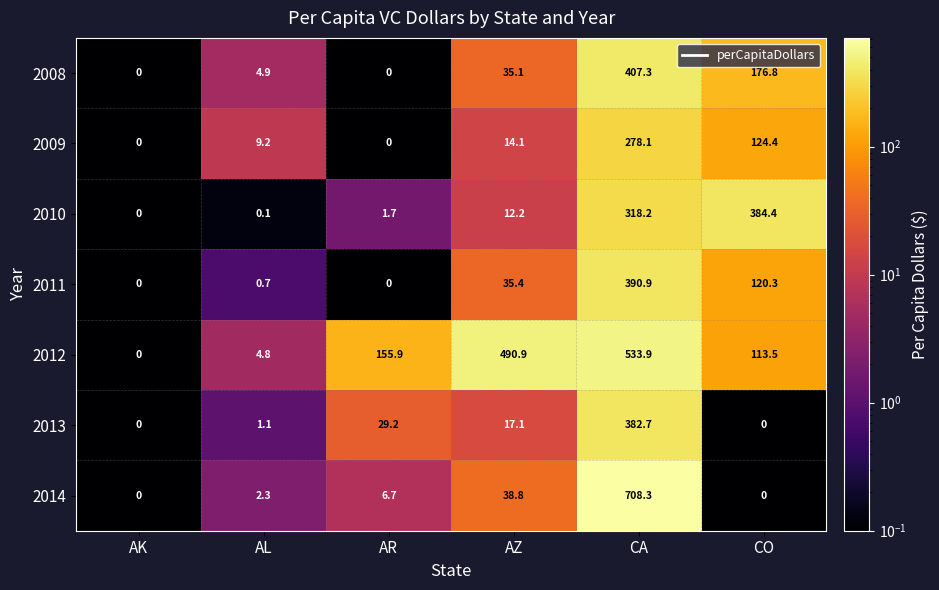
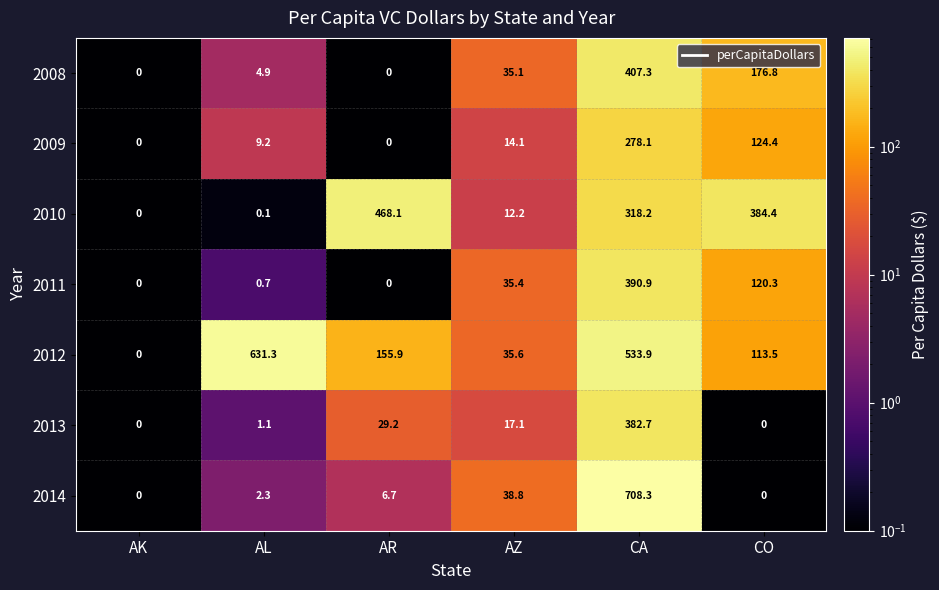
  {
    "2008": {
      "AK": 0,
      "AL": 4.9,
      "AR": 0,
      "AZ": 35.1,
      "CA": 407.3,
      "CO": 176.8
    },
    "2009": {
      "AK": 0,
      "AL": 9.2,
      "AR": 0,
      "AZ": 14.1,
      "CA": 278.1,
      "CO": 124.4
    },
    "2010": {
      "AK": 0,
      "AL": 0.1,
-     "AR": 1.7,
+     "AR": 468.1,
      "AZ": 12.2,
      "CA": 318.2,
      "CO": 384.4
    },
    "2011": {
      "AK": 0,
      "AL": 0.7,
      "AR": 0,
      "AZ": 35.4,
      "CA": 390.9,
      "CO": 120.3
    },
    "2012": {
      "AK": 0,
-     "AL": 4.8,
+     "AL": 631.3,
      "AR": 155.9,
-     "AZ": 490.9,
+     "AZ": 35.6,
      "CA": 533.9,
      "CO": 113.5
    },
    "2013": {
      "AK": 0,
      "AL": 1.1,
      "AR": 29.2,
      "AZ": 17.1,
      "CA": 382.7,
      "CO": 0
    },
    "2014": {
      "AK": 0,
      "AL": 2.3,
      "AR": 6.7,
      "AZ": 38.8,
      "CA": 708.3,
      "CO": 0
    }
  }
